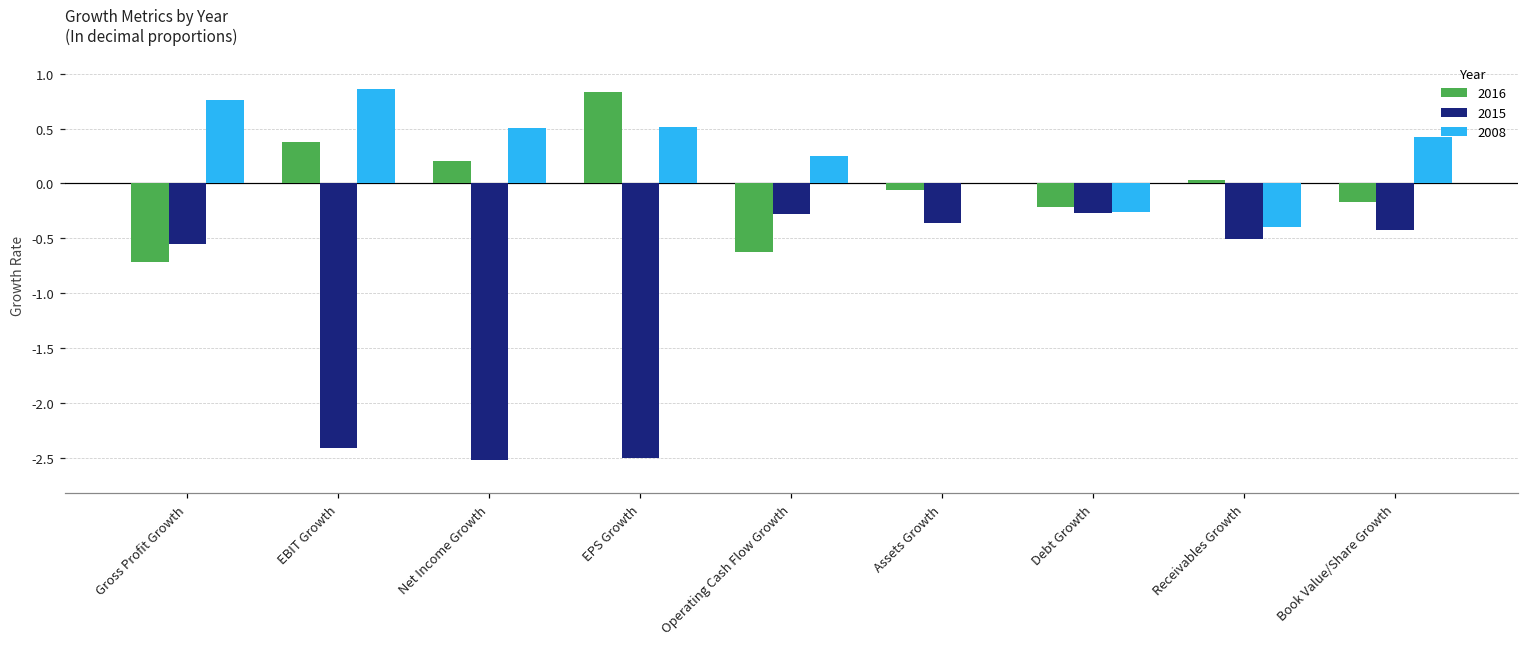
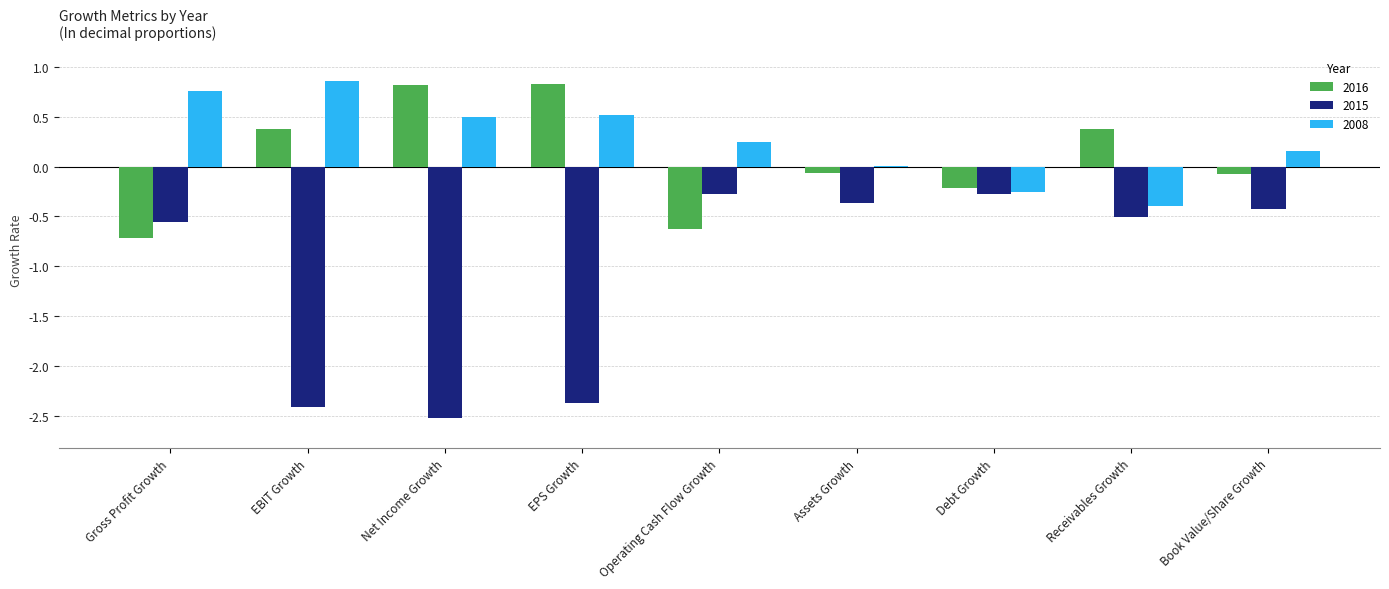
  {
    "2016": {
      "Gross Profit Growth": -0.7,
      "EBIT Growth": 0.4,
-     "Net Income Growth": 0.2,
+     "Net Income Growth": 0.8,
      "EPS Growth": 0.8,
      "Operating Cash Flow Growth": -0.6,
      "Assets Growth": -0.1,
      "Debt Growth": -0.2,
-     "Receivables Growth": 0.0,
-     "Book Value/Share Growth": -0.2
+     "Receivables Growth": 0.4,
+     "Book Value/Share Growth": -0.1
    },
    "2015": {
      "Gross Profit Growth": -0.6,
      "EBIT Growth": -2.4,
      "Net Income Growth": -2.5,
-     "EPS Growth": -2.5,
+     "EPS Growth": -2.4,
      "Operating Cash Flow Growth": -0.3,
      "Assets Growth": -0.4,
      "Debt Growth": -0.3,
      "Receivables Growth": -0.5,
      "Book Value/Share Growth": -0.4
    },
    "2008": {
      "Gross Profit Growth": 0.8,
      "EBIT Growth": 0.9,
      "Net Income Growth": 0.5,
      "EPS Growth": 0.5,
      "Operating Cash Flow Growth": 0.3,
      "Debt Growth": -0.3,
      "Receivables Growth": -0.4,
-     "Book Value/Share Growth": 0.4
+     "Book Value/Share Growth": 0.2
    }
  }
